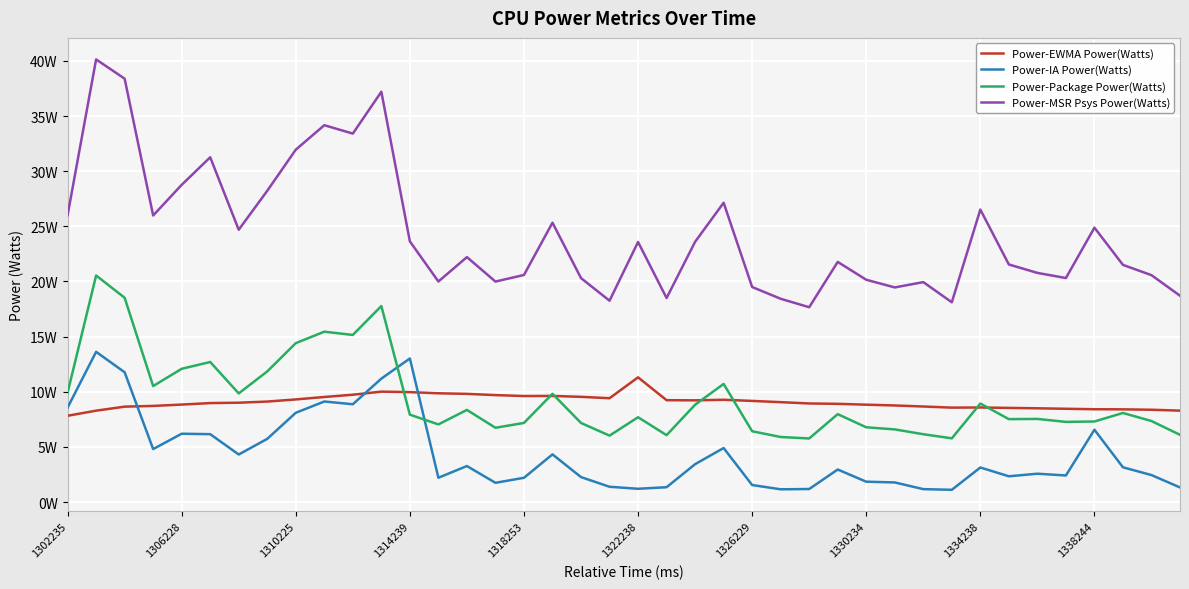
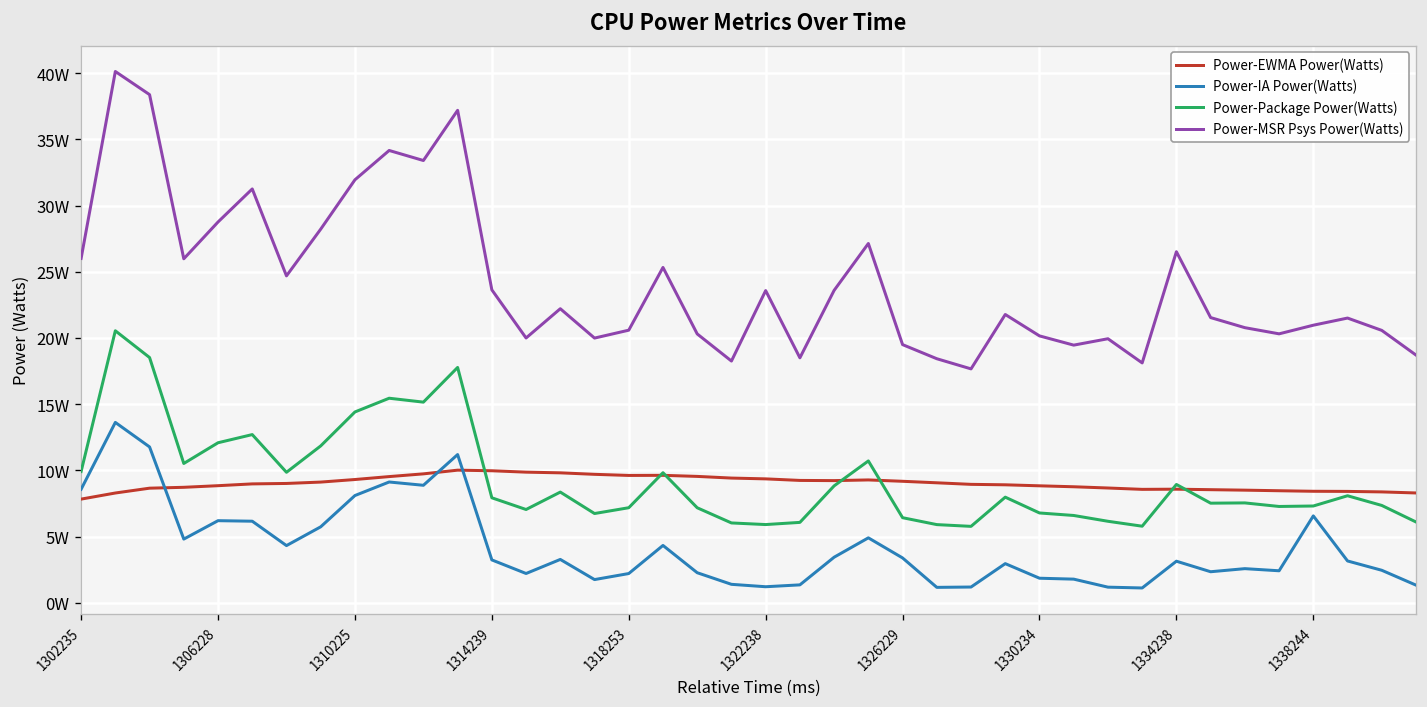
  {
    "Power-EWMA Power(Watts)": {
      "1302235": "7.8W",
      "1306228": "8.8W",
      "1310225": "9.3W",
      "1314239": "10.0W",
      "1318253": "9.6W",
-     "1322238": "11.3W",
+     "1322238": "9.4W",
      "1326229": "9.2W",
      "1330234": "8.8W",
      "1334238": "8.6W",
      "1338244": "8.4W"
    },
    "Power-IA Power(Watts)": {
      "1302235": "8.6W",
      "1306228": "6.2W",
      "1310225": "8.1W",
-     "1314239": "13.0W",
+     "1314239": "3.2W",
      "1318253": "2.2W",
      "1322238": "1.2W",
-     "1326229": "1.5W",
+     "1326229": "3.4W",
      "1330234": "1.9W",
      "1334238": "3.1W",
      "1338244": "6.6W"
    },
    "Power-Package Power(Watts)": {
      "1302235": "9.9W",
      "1306228": "12.1W",
      "1310225": "14.4W",
      "1314239": "7.9W",
      "1318253": "7.2W",
-     "1322238": "7.7W",
+     "1322238": "5.9W",
      "1326229": "6.4W",
      "1330234": "6.8W",
      "1334238": "8.9W",
      "1338244": "7.3W"
    },
    "Power-MSR Psys Power(Watts)": {
      "1302235": "26.0W",
      "1306228": "28.8W",
      "1310225": "31.9W",
      "1314239": "23.6W",
      "1318253": "20.6W",
      "1322238": "23.6W",
      "1326229": "19.5W",
      "1330234": "20.2W",
      "1334238": "26.5W",
-     "1338244": "24.9W"
+     "1338244": "21.0W"
    }
  }
